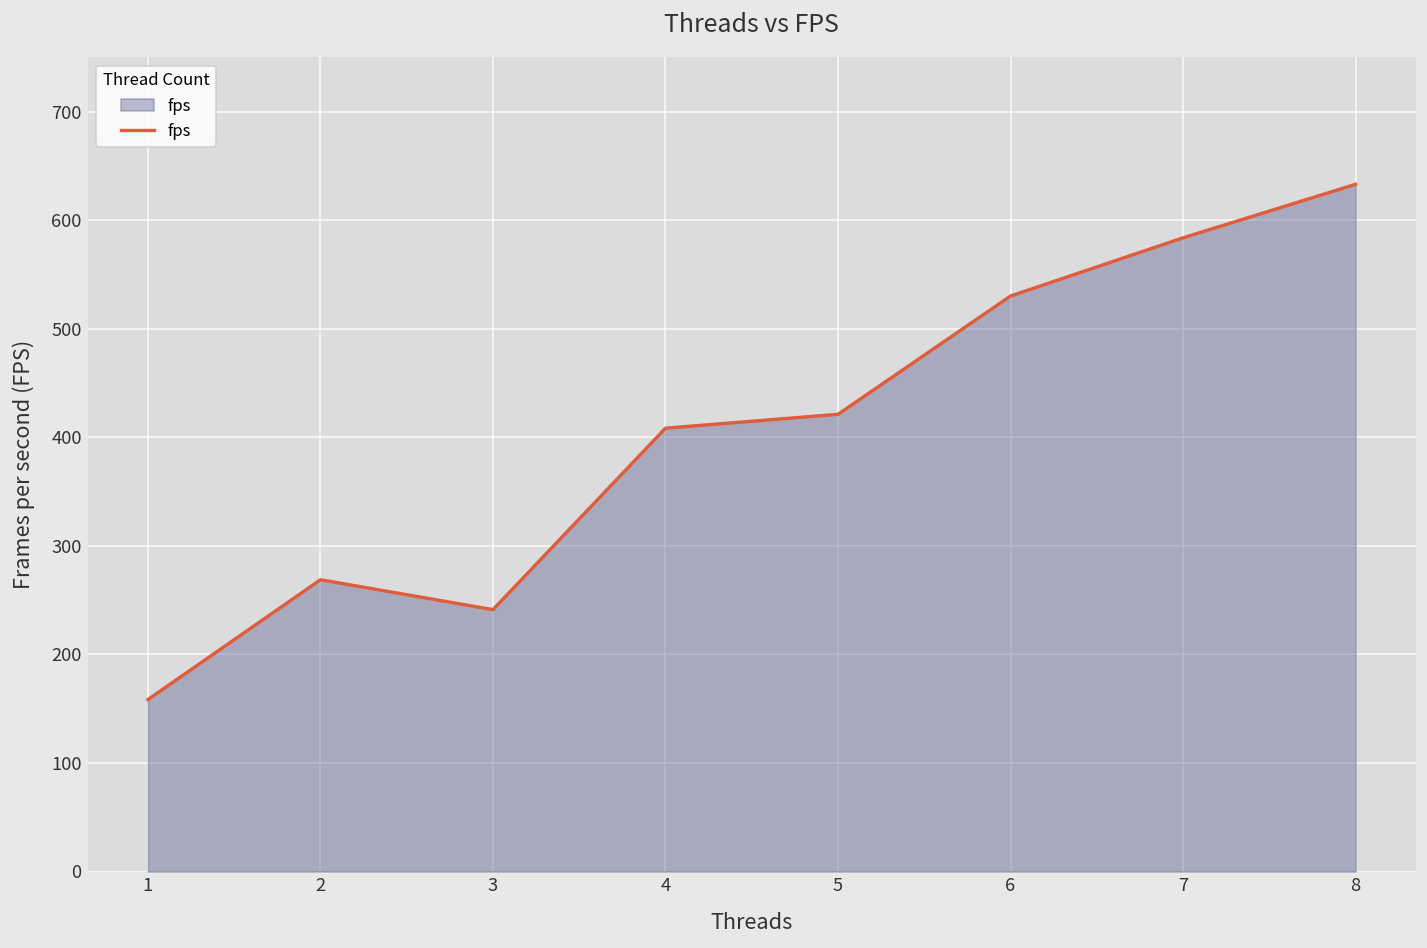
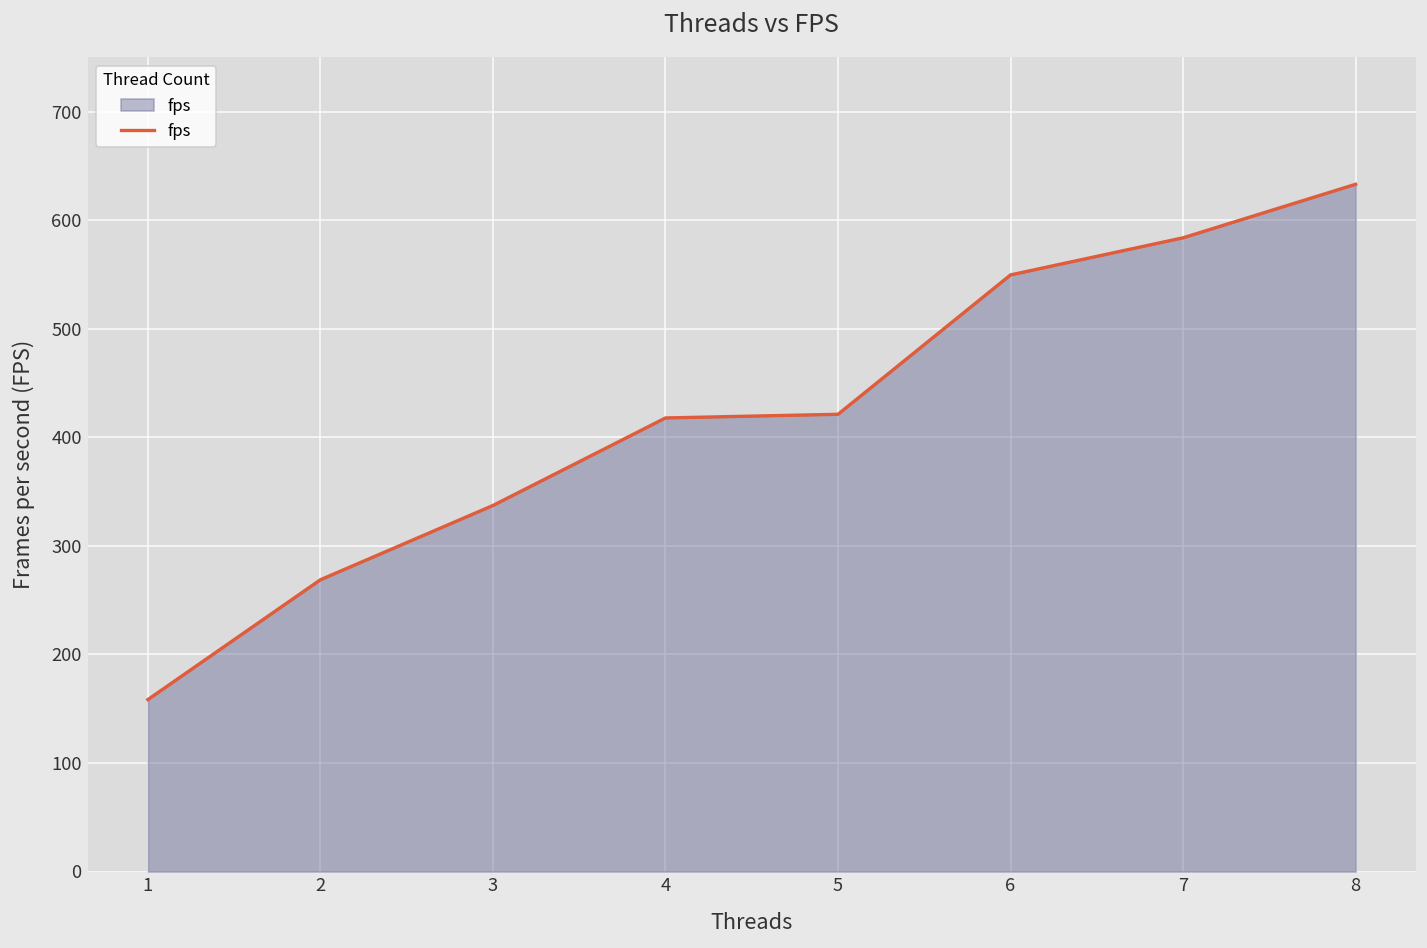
  {
    "1": 160,
    "2": 270,
-   "3": 240,
-   "4": 410,
+   "3": 340,
+   "4": 420,
    "5": 420,
-   "6": 530,
+   "6": 550,
    "7": 580,
    "8": 630
  }
